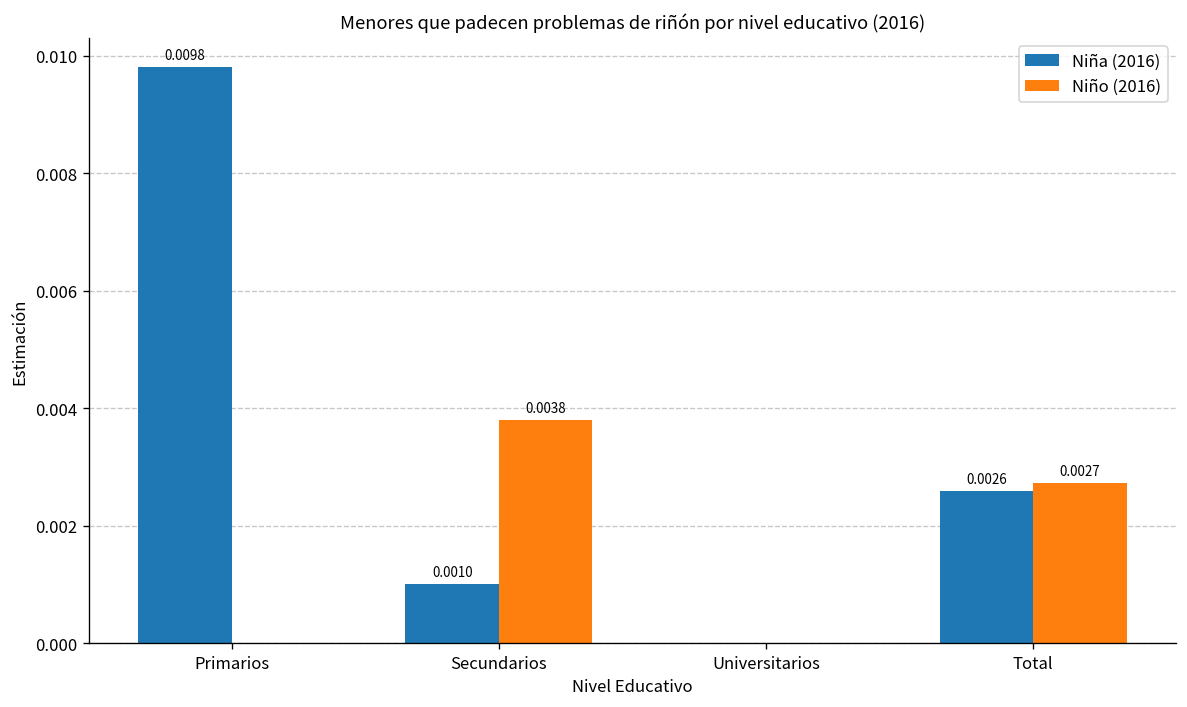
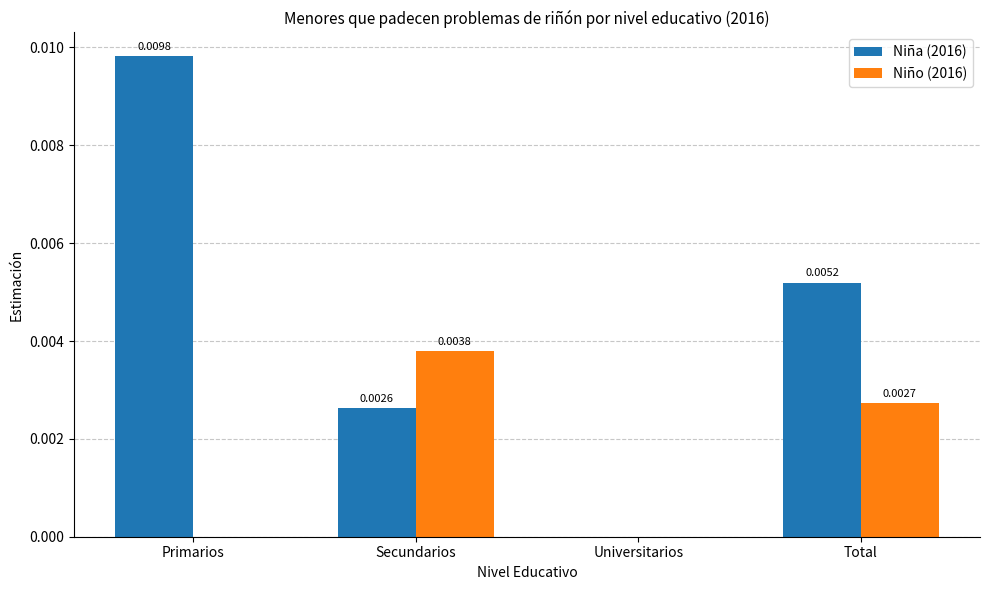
  {
    "Niña (2016)": {
      "Primarios": 0.0098,
-     "Secundarios": 0.0010,
-     "Total": 0.0026
+     "Secundarios": 0.0026,
+     "Total": 0.0052
    },
    "Niño (2016)": {
      "Secundarios": 0.0038,
      "Total": 0.0027
    }
  }
